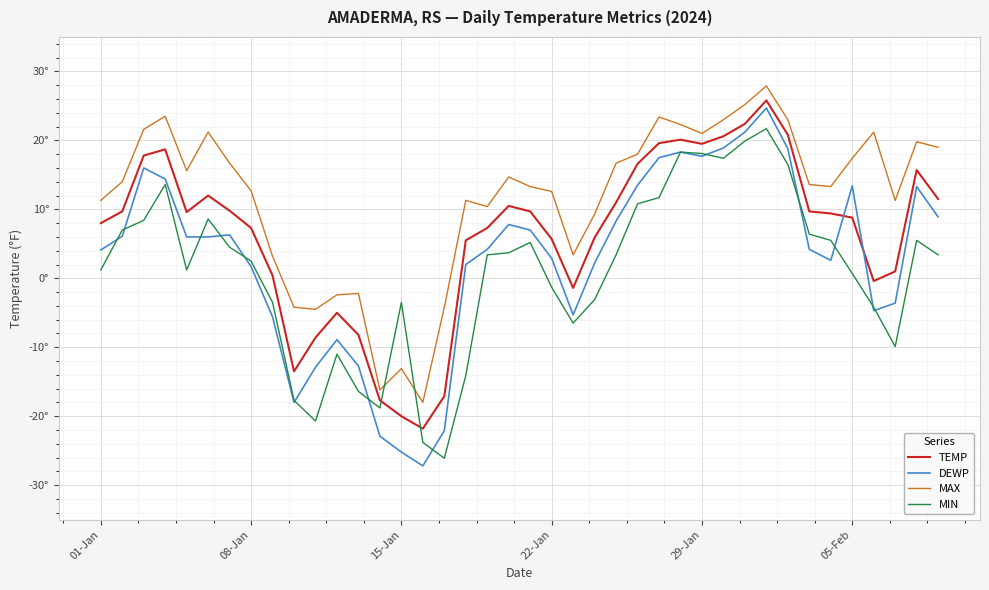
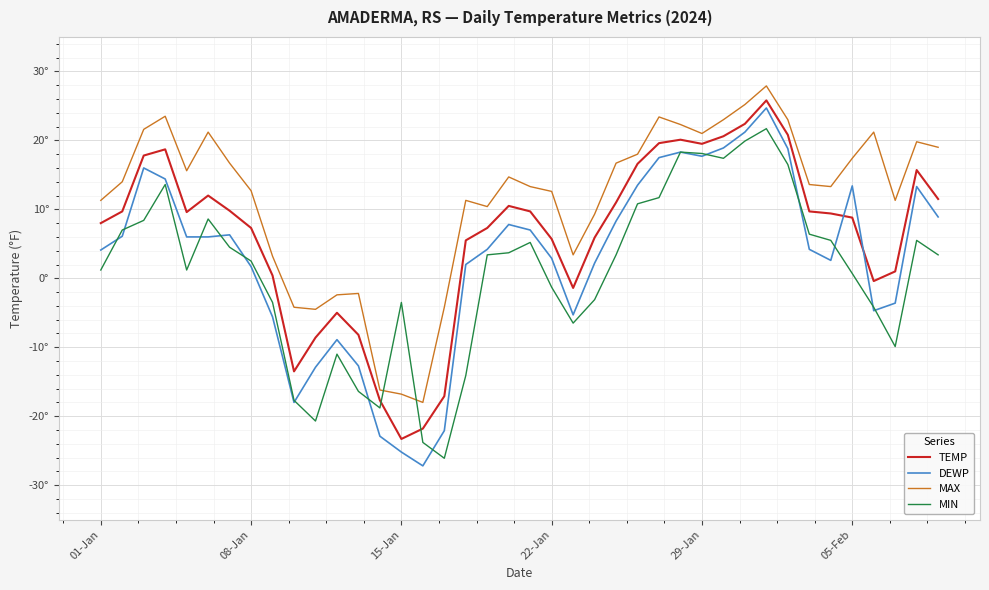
  {
    "TEMP": {
      "01-Jan": "8°",
      "08-Jan": "7°",
-     "15-Jan": "-20°",
+     "15-Jan": "-23°",
      "22-Jan": "6°",
      "29-Jan": "20°",
      "05-Feb": "9°"
    },
    "DEWP": {
      "01-Jan": "4°",
      "08-Jan": "2°",
      "15-Jan": "-25°",
      "22-Jan": "3°",
      "29-Jan": "18°",
      "05-Feb": "13°"
    },
    "MAX": {
      "01-Jan": "11°",
      "08-Jan": "13°",
-     "15-Jan": "-13°",
+     "15-Jan": "-17°",
      "22-Jan": "13°",
      "29-Jan": "21°",
      "05-Feb": "17°"
    },
    "MIN": {
      "01-Jan": "1°",
      "08-Jan": "3°",
      "15-Jan": "-4°",
      "22-Jan": "-1°",
      "29-Jan": "18°",
      "05-Feb": "1°"
    }
  }
